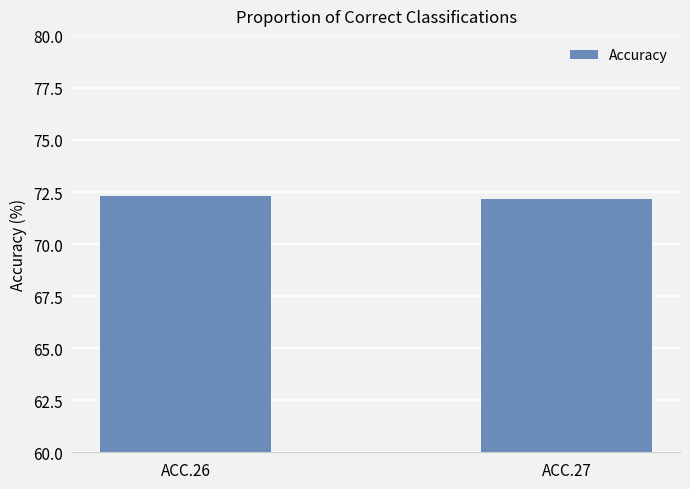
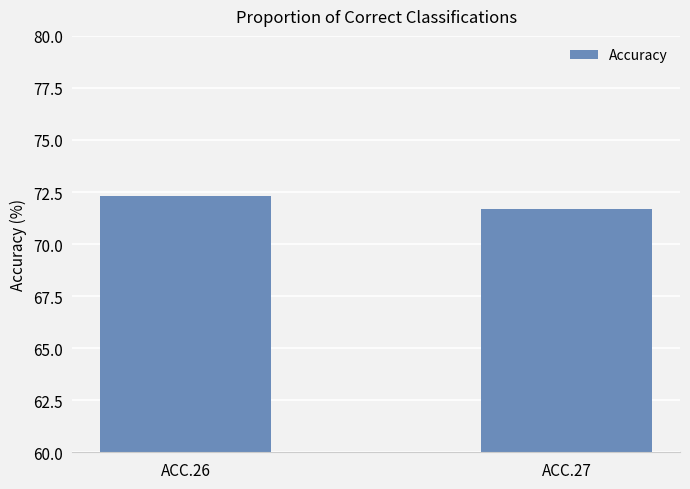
  {
    "ACC.26": 72.3,
-   "ACC.27": 72.2
+   "ACC.27": 71.7
  }
